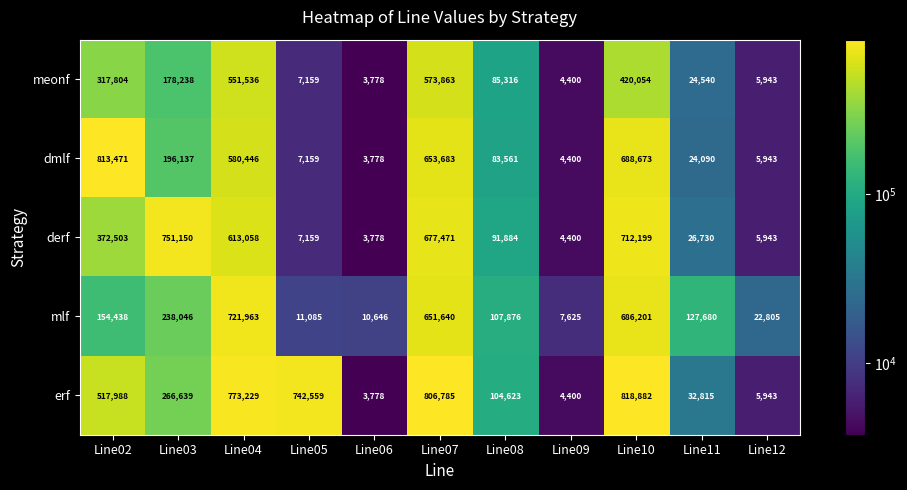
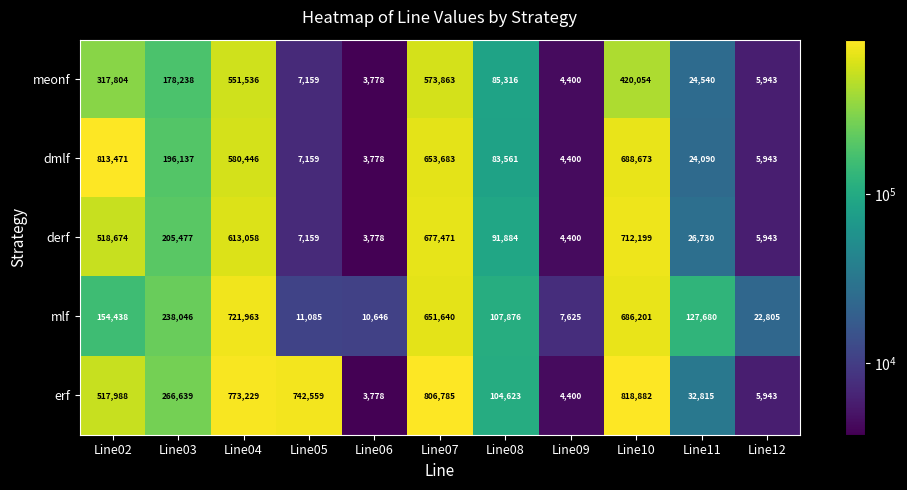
  {
    "meonf": {
      "Line02": "317,804",
      "Line03": "178,238",
      "Line04": "551,536",
      "Line05": "7,159",
      "Line06": "3,778",
      "Line07": "573,863",
      "Line08": "85,316",
      "Line09": "4,400",
      "Line10": "420,054",
      "Line11": "24,540",
      "Line12": "5,943"
    },
    "dmlf": {
      "Line02": "813,471",
      "Line03": "196,137",
      "Line04": "580,446",
      "Line05": "7,159",
      "Line06": "3,778",
      "Line07": "653,683",
      "Line08": "83,561",
      "Line09": "4,400",
      "Line10": "688,673",
      "Line11": "24,090",
      "Line12": "5,943"
    },
    "derf": {
-     "Line02": "372,503",
-     "Line03": "751,150",
+     "Line02": "518,674",
+     "Line03": "205,477",
      "Line04": "613,058",
      "Line05": "7,159",
      "Line06": "3,778",
      "Line07": "677,471",
      "Line08": "91,884",
      "Line09": "4,400",
      "Line10": "712,199",
      "Line11": "26,730",
      "Line12": "5,943"
    },
    "mlf": {
      "Line02": "154,438",
      "Line03": "238,046",
      "Line04": "721,963",
      "Line05": "11,085",
      "Line06": "10,646",
      "Line07": "651,640",
      "Line08": "107,876",
      "Line09": "7,625",
      "Line10": "686,201",
      "Line11": "127,680",
      "Line12": "22,805"
    },
    "erf": {
      "Line02": "517,988",
      "Line03": "266,639",
      "Line04": "773,229",
      "Line05": "742,559",
      "Line06": "3,778",
      "Line07": "806,785",
      "Line08": "104,623",
      "Line09": "4,400",
      "Line10": "818,882",
      "Line11": "32,815",
      "Line12": "5,943"
    }
  }
